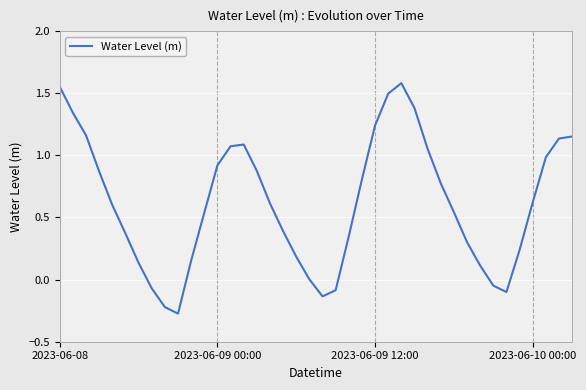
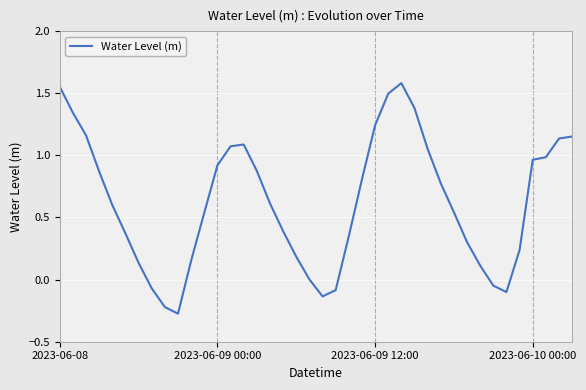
  {
    "2023-06-08": 1.55,
    "2023-06-09 00:00": 0.92,
    "2023-06-09 12:00": 1.24,
-   "2023-06-10 00:00": 0.62
+   "2023-06-10 00:00": 0.96
  }
